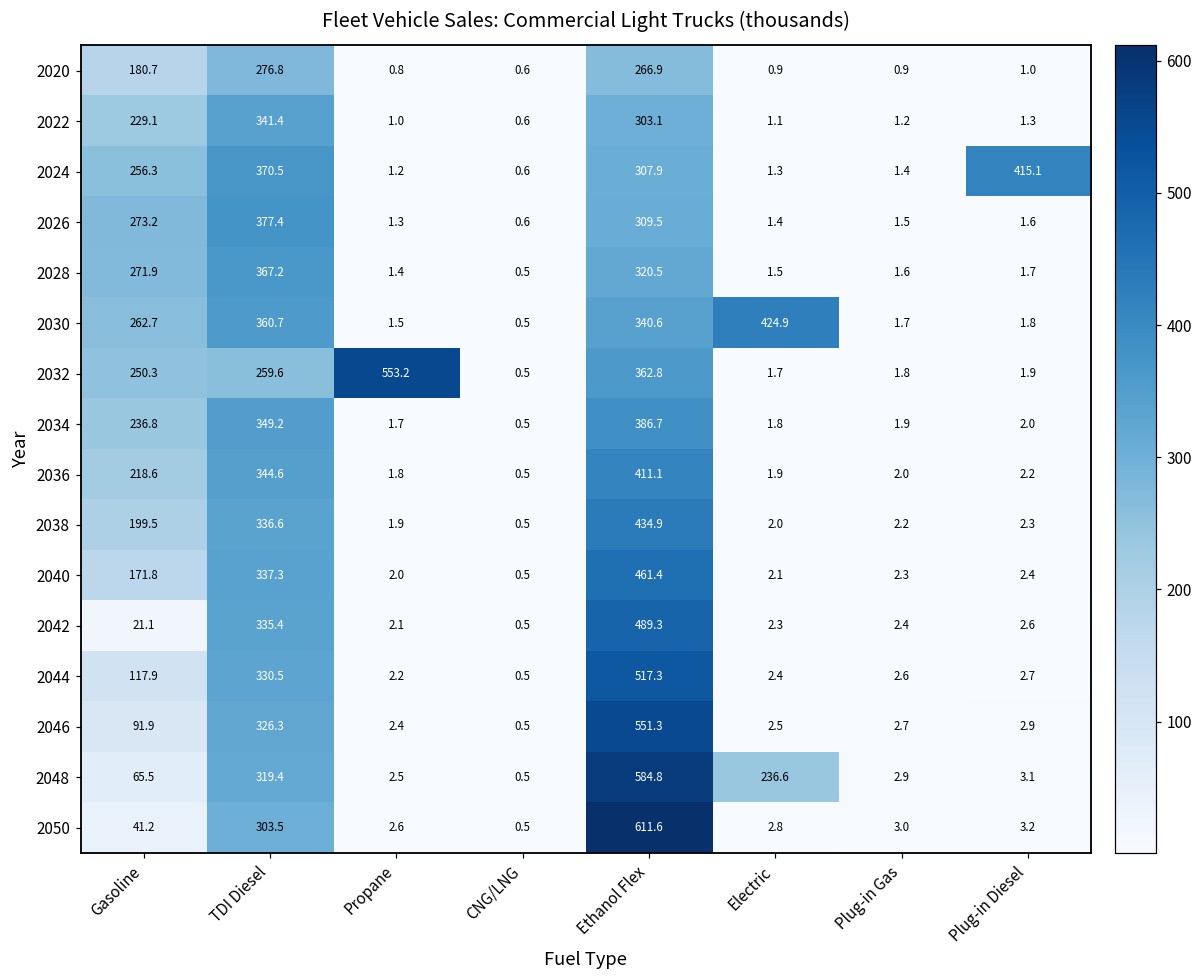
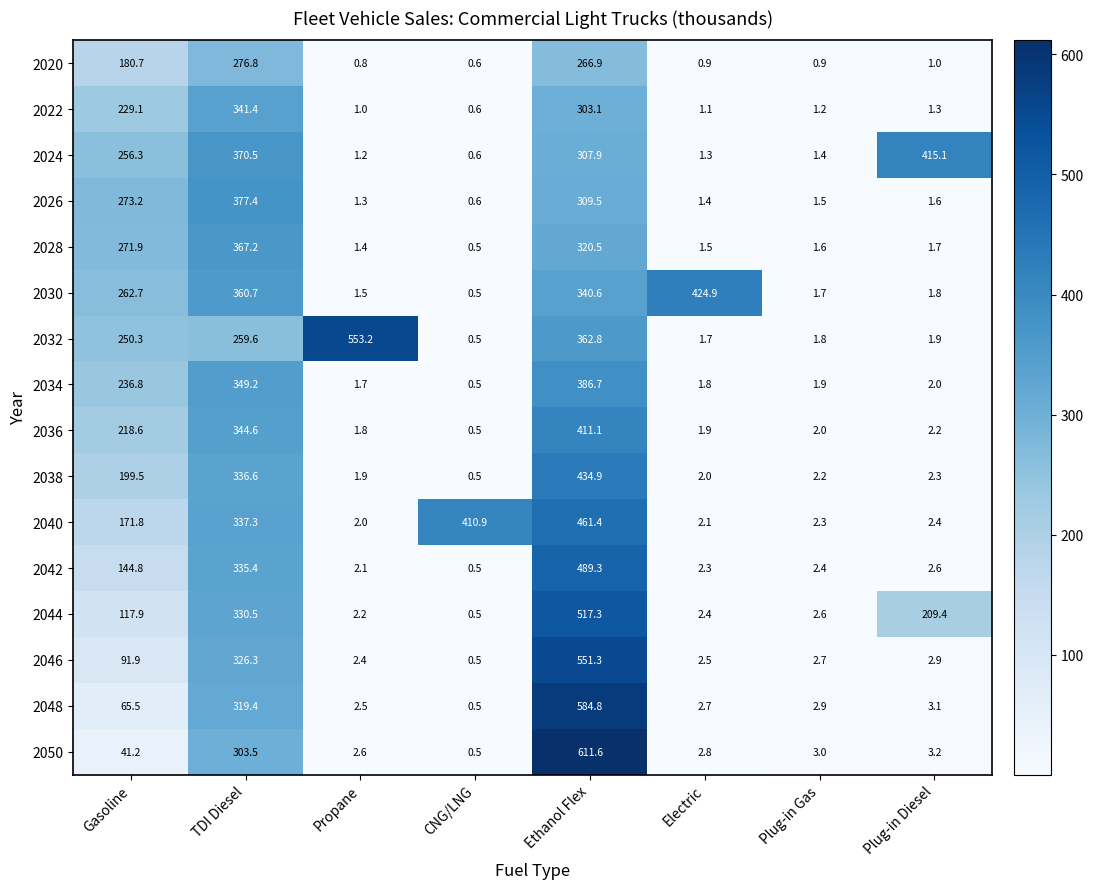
  {
    "2020": {
      "Gasoline": 180.7,
      "TDI Diesel": 276.8,
      "Propane": 0.8,
      "CNG/LNG": 0.6,
      "Ethanol Flex": 266.9,
      "Electric": 0.9,
      "Plug-in Gas": 0.9,
      "Plug-in Diesel": 1.0
    },
    "2022": {
      "Gasoline": 229.1,
      "TDI Diesel": 341.4,
      "Propane": 1.0,
      "CNG/LNG": 0.6,
      "Ethanol Flex": 303.1,
      "Electric": 1.1,
      "Plug-in Gas": 1.2,
      "Plug-in Diesel": 1.3
    },
    "2024": {
      "Gasoline": 256.3,
      "TDI Diesel": 370.5,
      "Propane": 1.2,
      "CNG/LNG": 0.6,
      "Ethanol Flex": 307.9,
      "Electric": 1.3,
      "Plug-in Gas": 1.4,
      "Plug-in Diesel": 415.1
    },
    "2026": {
      "Gasoline": 273.2,
      "TDI Diesel": 377.4,
      "Propane": 1.3,
      "CNG/LNG": 0.6,
      "Ethanol Flex": 309.5,
      "Electric": 1.4,
      "Plug-in Gas": 1.5,
      "Plug-in Diesel": 1.6
    },
    "2028": {
      "Gasoline": 271.9,
      "TDI Diesel": 367.2,
      "Propane": 1.4,
      "CNG/LNG": 0.5,
      "Ethanol Flex": 320.5,
      "Electric": 1.5,
      "Plug-in Gas": 1.6,
      "Plug-in Diesel": 1.7
    },
    "2030": {
      "Gasoline": 262.7,
      "TDI Diesel": 360.7,
      "Propane": 1.5,
      "CNG/LNG": 0.5,
      "Ethanol Flex": 340.6,
      "Electric": 424.9,
      "Plug-in Gas": 1.7,
      "Plug-in Diesel": 1.8
    },
    "2032": {
      "Gasoline": 250.3,
      "TDI Diesel": 259.6,
      "Propane": 553.2,
      "CNG/LNG": 0.5,
      "Ethanol Flex": 362.8,
      "Electric": 1.7,
      "Plug-in Gas": 1.8,
      "Plug-in Diesel": 1.9
    },
    "2034": {
      "Gasoline": 236.8,
      "TDI Diesel": 349.2,
      "Propane": 1.7,
      "CNG/LNG": 0.5,
      "Ethanol Flex": 386.7,
      "Electric": 1.8,
      "Plug-in Gas": 1.9,
      "Plug-in Diesel": 2.0
    },
    "2036": {
      "Gasoline": 218.6,
      "TDI Diesel": 344.6,
      "Propane": 1.8,
      "CNG/LNG": 0.5,
      "Ethanol Flex": 411.1,
      "Electric": 1.9,
      "Plug-in Gas": 2.0,
      "Plug-in Diesel": 2.2
    },
    "2038": {
      "Gasoline": 199.5,
      "TDI Diesel": 336.6,
      "Propane": 1.9,
      "CNG/LNG": 0.5,
      "Ethanol Flex": 434.9,
      "Electric": 2.0,
      "Plug-in Gas": 2.2,
      "Plug-in Diesel": 2.3
    },
    "2040": {
      "Gasoline": 171.8,
      "TDI Diesel": 337.3,
      "Propane": 2.0,
-     "CNG/LNG": 0.5,
+     "CNG/LNG": 410.9,
      "Ethanol Flex": 461.4,
      "Electric": 2.1,
      "Plug-in Gas": 2.3,
      "Plug-in Diesel": 2.4
    },
    "2042": {
-     "Gasoline": 21.1,
+     "Gasoline": 144.8,
      "TDI Diesel": 335.4,
      "Propane": 2.1,
      "CNG/LNG": 0.5,
      "Ethanol Flex": 489.3,
      "Electric": 2.3,
      "Plug-in Gas": 2.4,
      "Plug-in Diesel": 2.6
    },
    "2044": {
      "Gasoline": 117.9,
      "TDI Diesel": 330.5,
      "Propane": 2.2,
      "CNG/LNG": 0.5,
      "Ethanol Flex": 517.3,
      "Electric": 2.4,
      "Plug-in Gas": 2.6,
-     "Plug-in Diesel": 2.7
+     "Plug-in Diesel": 209.4
    },
    "2046": {
      "Gasoline": 91.9,
      "TDI Diesel": 326.3,
      "Propane": 2.4,
      "CNG/LNG": 0.5,
      "Ethanol Flex": 551.3,
      "Electric": 2.5,
      "Plug-in Gas": 2.7,
      "Plug-in Diesel": 2.9
    },
    "2048": {
      "Gasoline": 65.5,
      "TDI Diesel": 319.4,
      "Propane": 2.5,
      "CNG/LNG": 0.5,
      "Ethanol Flex": 584.8,
-     "Electric": 236.6,
+     "Electric": 2.7,
      "Plug-in Gas": 2.9,
      "Plug-in Diesel": 3.1
    },
    "2050": {
      "Gasoline": 41.2,
      "TDI Diesel": 303.5,
      "Propane": 2.6,
      "CNG/LNG": 0.5,
      "Ethanol Flex": 611.6,
      "Electric": 2.8,
      "Plug-in Gas": 3.0,
      "Plug-in Diesel": 3.2
    }
  }
